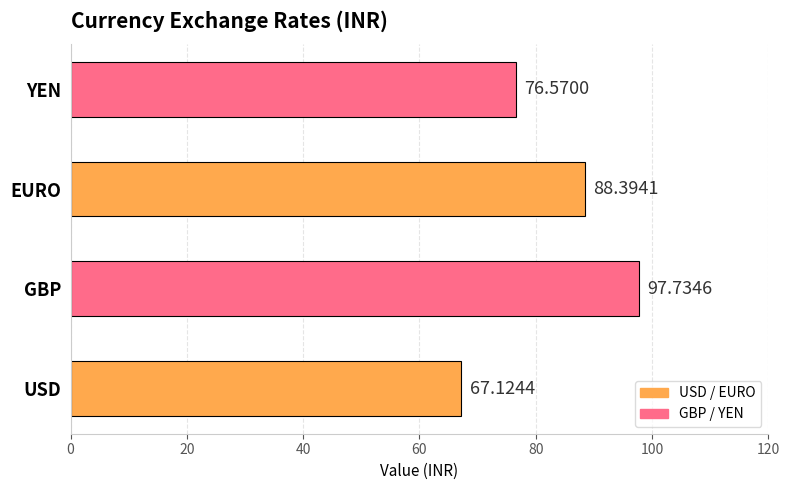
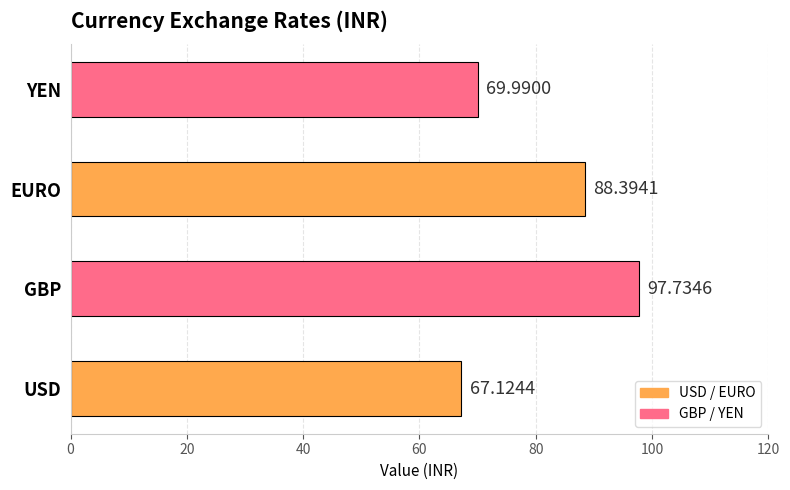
  {
-   "YEN": 76.5700,
+   "YEN": 69.9900,
    "EURO": 88.3941,
    "GBP": 97.7346,
    "USD": 67.1244
  }
